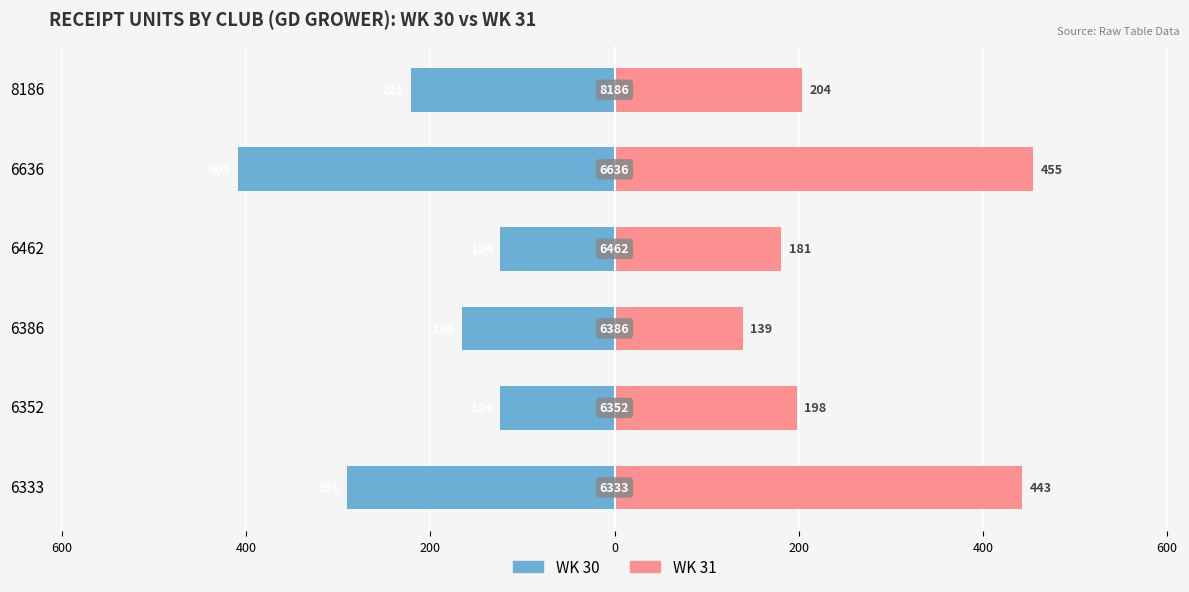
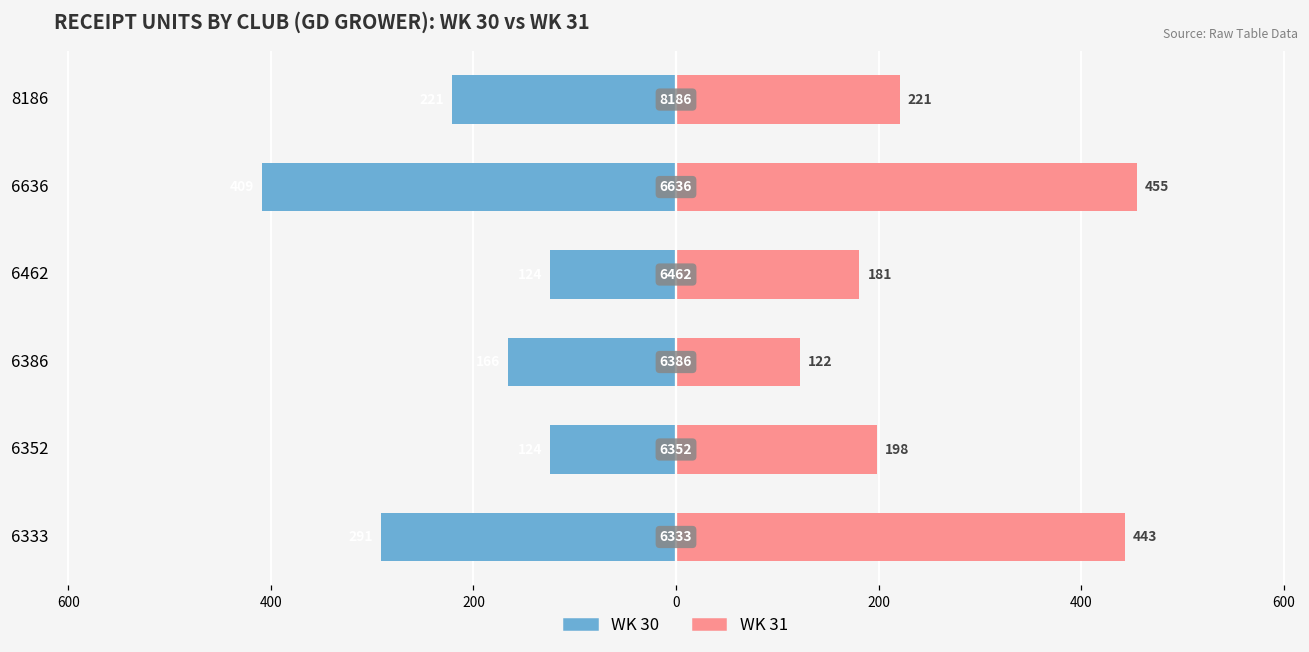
  {
    "WK 31": {
-     "8186": 204,
+     "8186": 221,
      "6636": 455,
      "6462": 181,
-     "6386": 139,
+     "6386": 122,
      "6352": 198,
      "6333": 443
    }
  }
